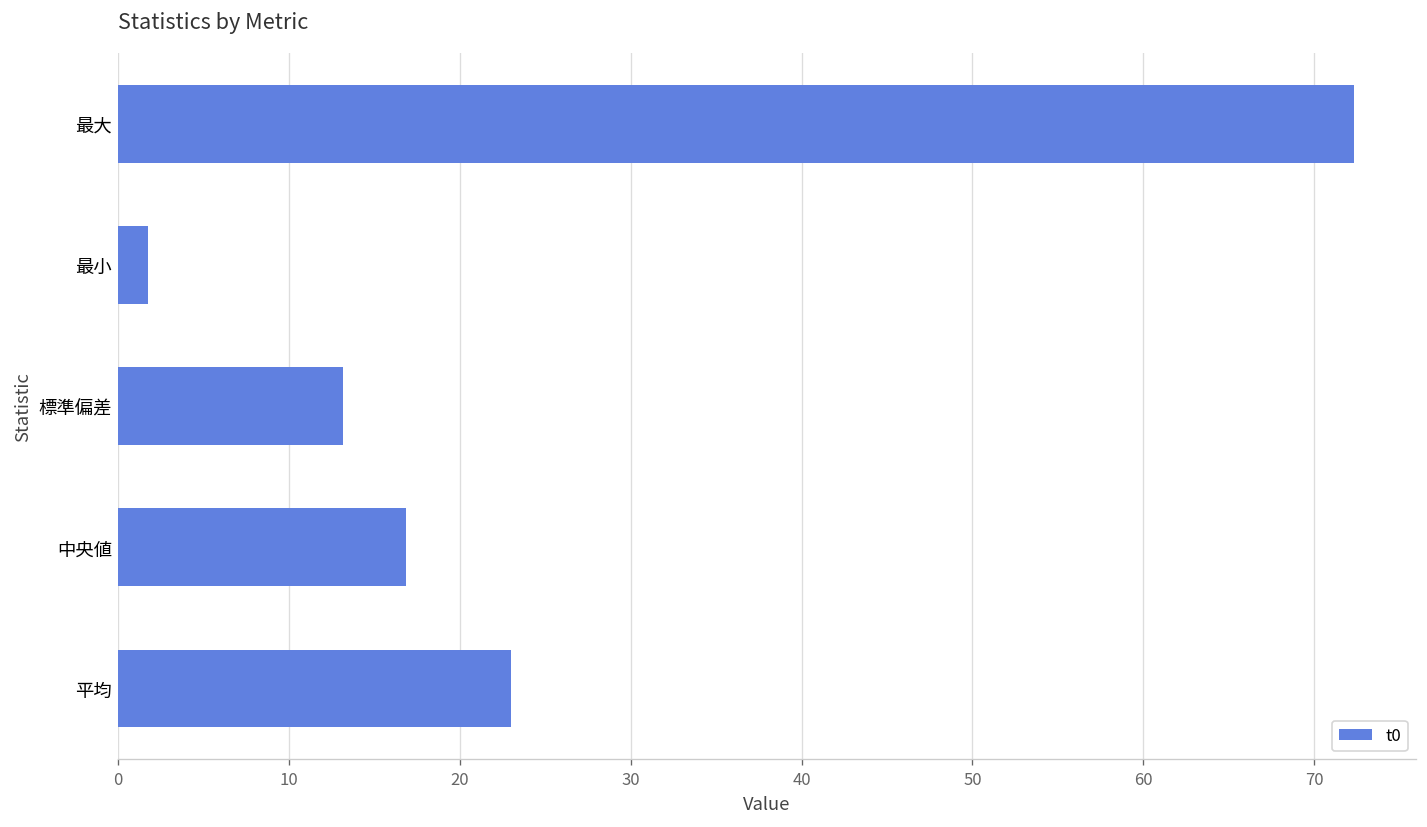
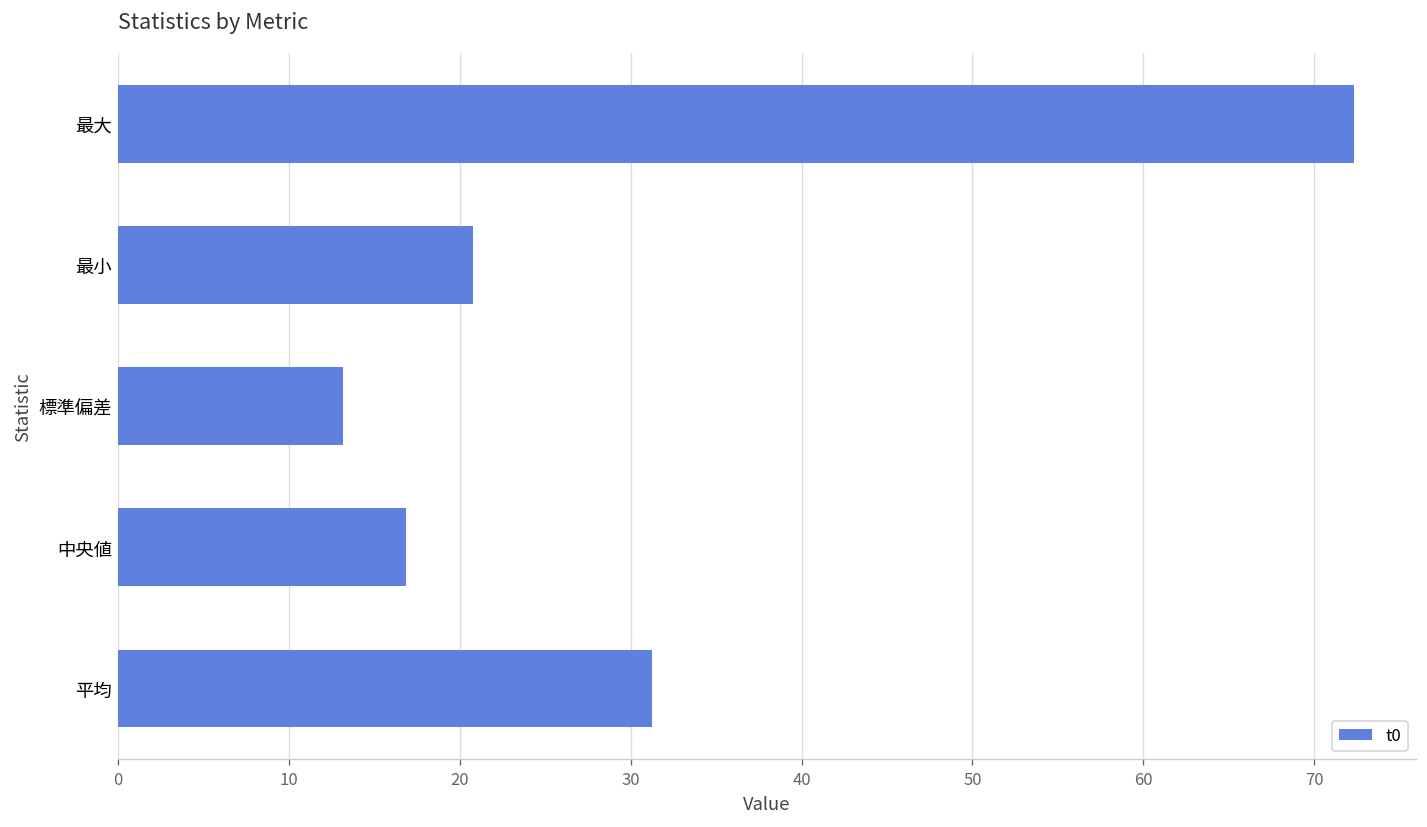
  {
    "最大": 72.3,
-   "最小": 1.7,
+   "最小": 20.8,
    "標準偏差": 13.2,
    "中央値": 16.8,
-   "平均": 23.0
+   "平均": 31.3
  }
